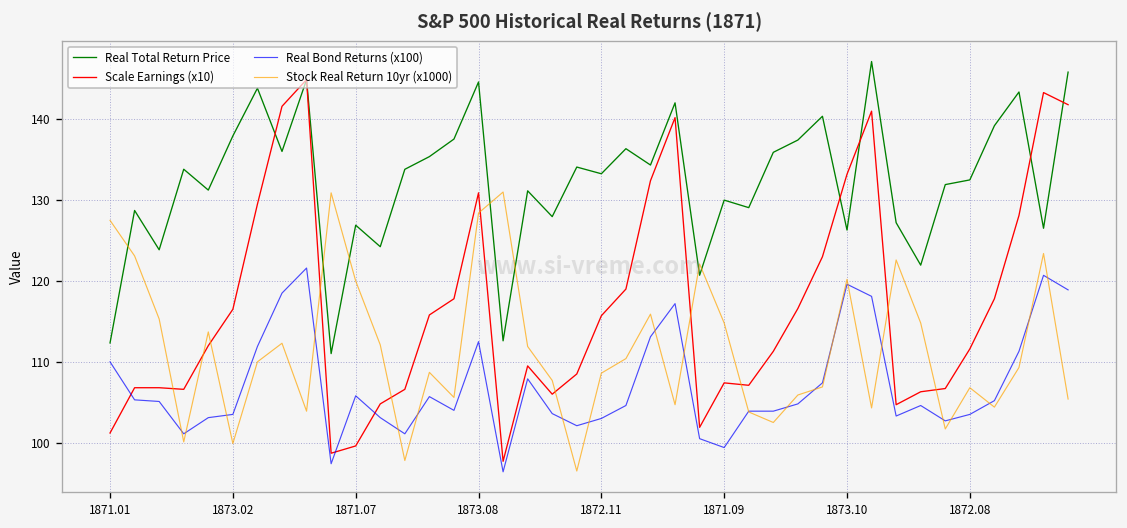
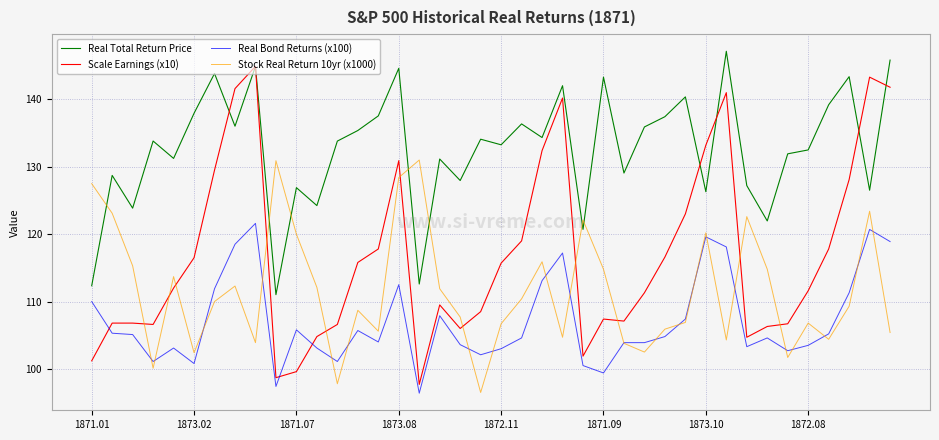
  {
    "Real Total Return Price": {
      "1871.01": 112,
      "1873.02": 138,
      "1871.07": 127,
      "1873.08": 145,
      "1872.11": 133,
-     "1871.09": 130,
+     "1871.09": 143,
      "1873.10": 126,
      "1872.08": 133
    },
    "Scale Earnings (x10)": {
      "1871.01": 101,
      "1873.02": 117,
      "1871.07": 100,
      "1873.08": 131,
      "1872.11": 116,
      "1871.09": 107,
      "1873.10": 133,
      "1872.08": 112
    },
    "Real Bond Returns (x100)": {
      "1871.01": 110,
-     "1873.02": 103,
+     "1873.02": 101,
      "1871.07": 106,
      "1873.08": 113,
      "1872.11": 103,
      "1871.09": 99,
      "1873.10": 120,
      "1872.08": 103
    },
    "Stock Real Return 10yr (x1000)": {
      "1871.01": 128,
-     "1873.02": 100,
+     "1873.02": 102,
      "1871.07": 120,
      "1873.08": 128,
-     "1872.11": 109,
+     "1872.11": 107,
      "1871.09": 115,
      "1873.10": 120,
      "1872.08": 107
    }
  }
